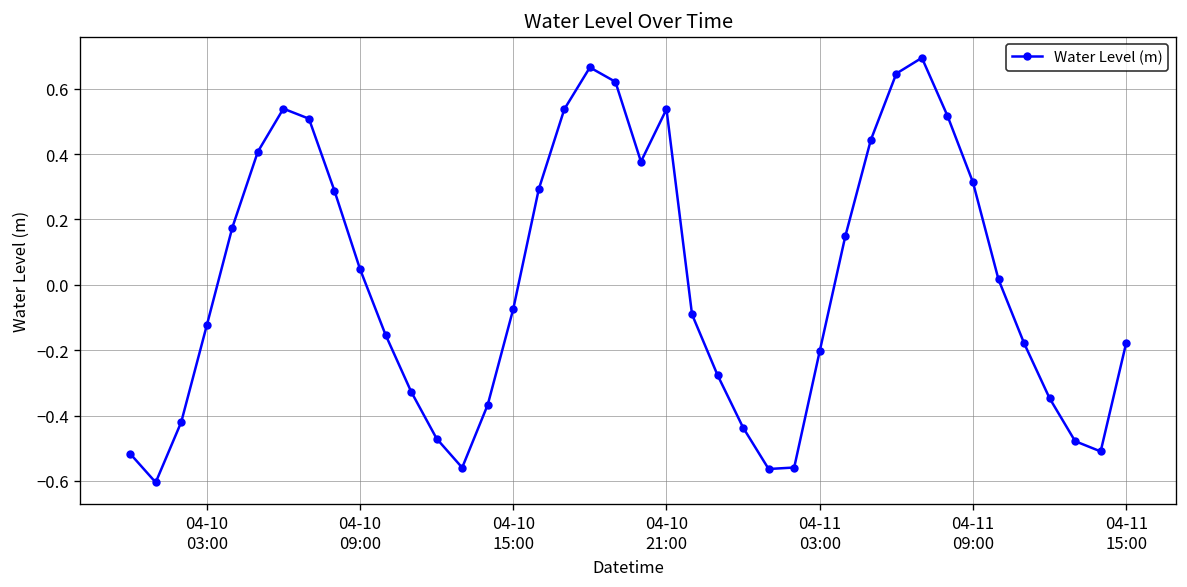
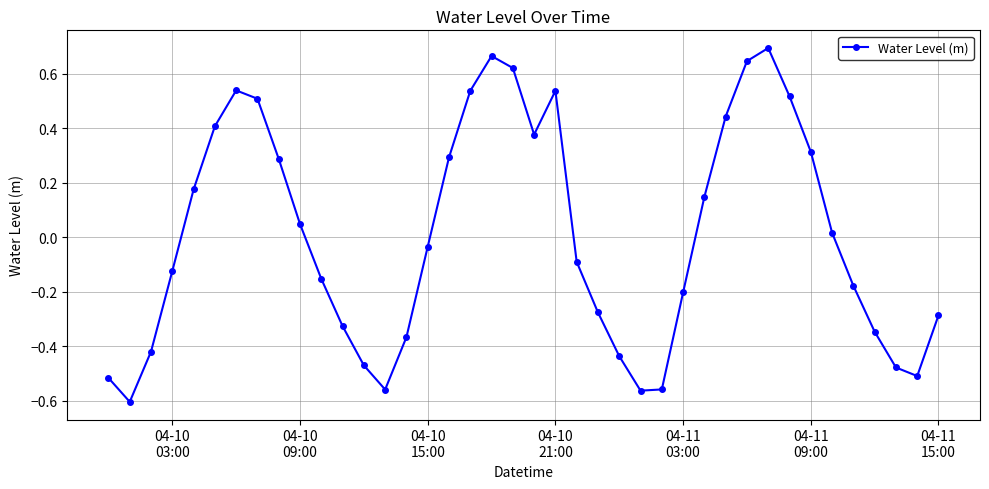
  {
    "04-10 03:00": -0.12,
    "04-10 09:00": 0.05,
-   "04-10 15:00": -0.07,
+   "04-10 15:00": -0.04,
    "04-10 21:00": 0.54,
    "04-11 03:00": -0.20,
    "04-11 09:00": 0.31,
-   "04-11 15:00": -0.18
+   "04-11 15:00": -0.29
  }
